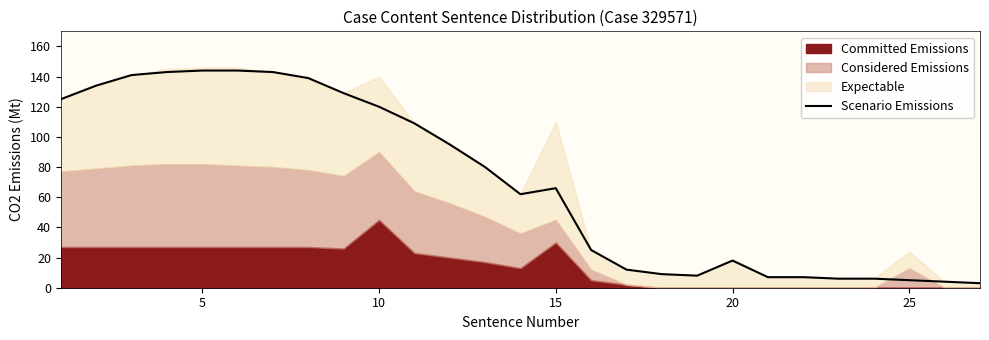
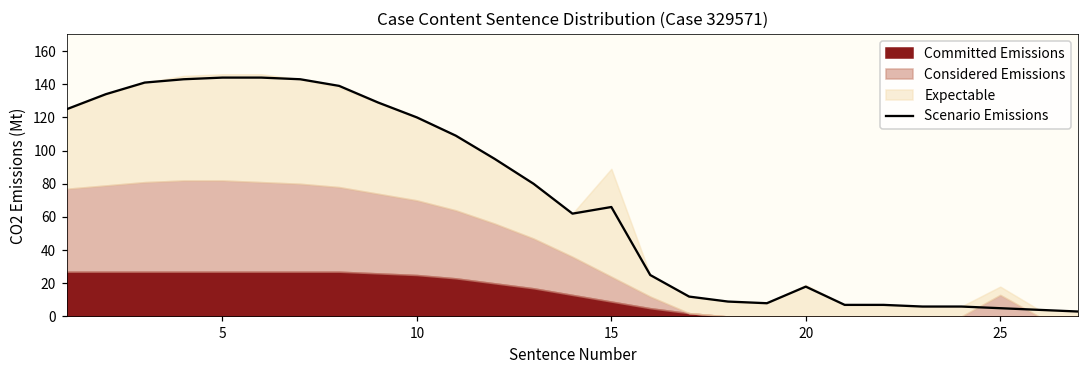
  {
    "Scenario Emissions": {
      "5": 144,
      "15": 66,
      "25": 5
    },
    "Committed Emissions": {
      "5": 27,
-     "10": 45,
-     "15": 30,
+     "10": 25,
+     "15": 9,
      "25": 0
    },
    "Considered Emissions": {
      "5": 55,
      "10": 45,
      "15": 15,
      "25": 13
    },
    "Expectable": {
      "5": 64,
      "15": 65,
-     "25": 11
+     "25": 5
    }
  }
